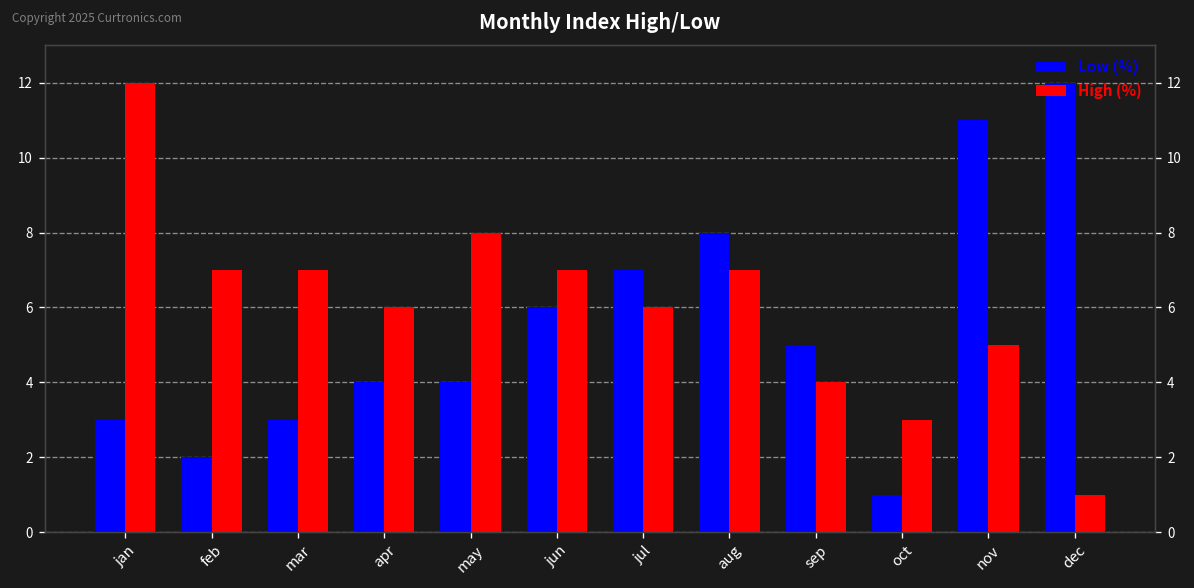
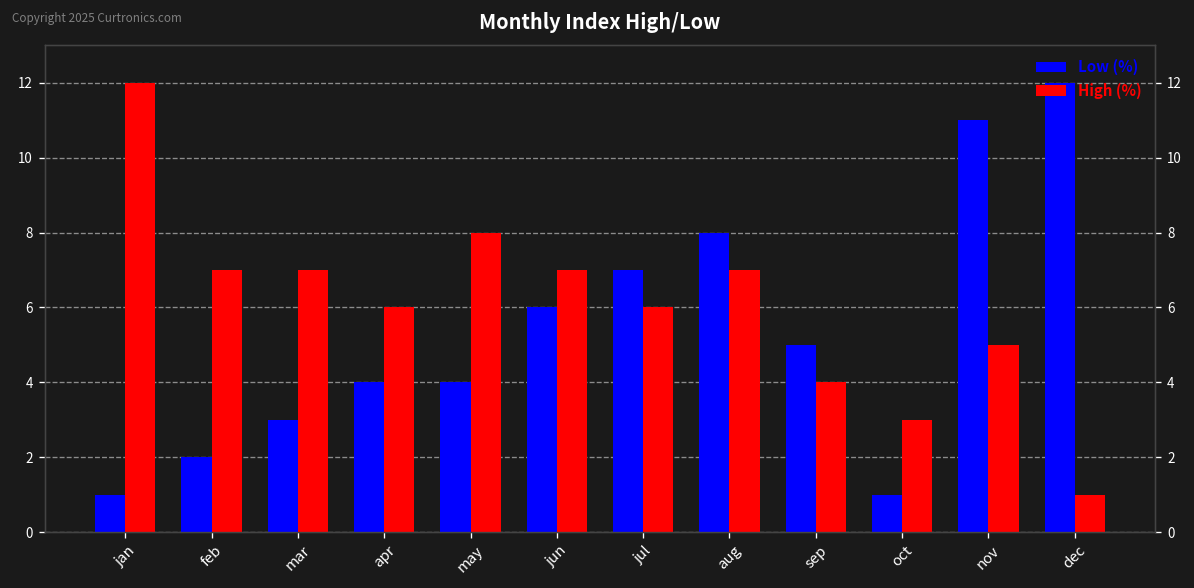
  {
    "Low (%)": {
-     "jan": 3,
+     "jan": 1,
      "feb": 2,
      "mar": 3,
      "apr": 4,
      "may": 4,
      "jun": 6,
      "jul": 7,
      "aug": 8,
      "sep": 5,
      "oct": 1,
      "nov": 11,
      "dec": 12
    },
    "High (%)": {
      "jan": 12,
      "feb": 7,
      "mar": 7,
      "apr": 6,
      "may": 8,
      "jun": 7,
      "jul": 6,
      "aug": 7,
      "sep": 4,
      "oct": 3,
      "nov": 5,
      "dec": 1
    }
  }
